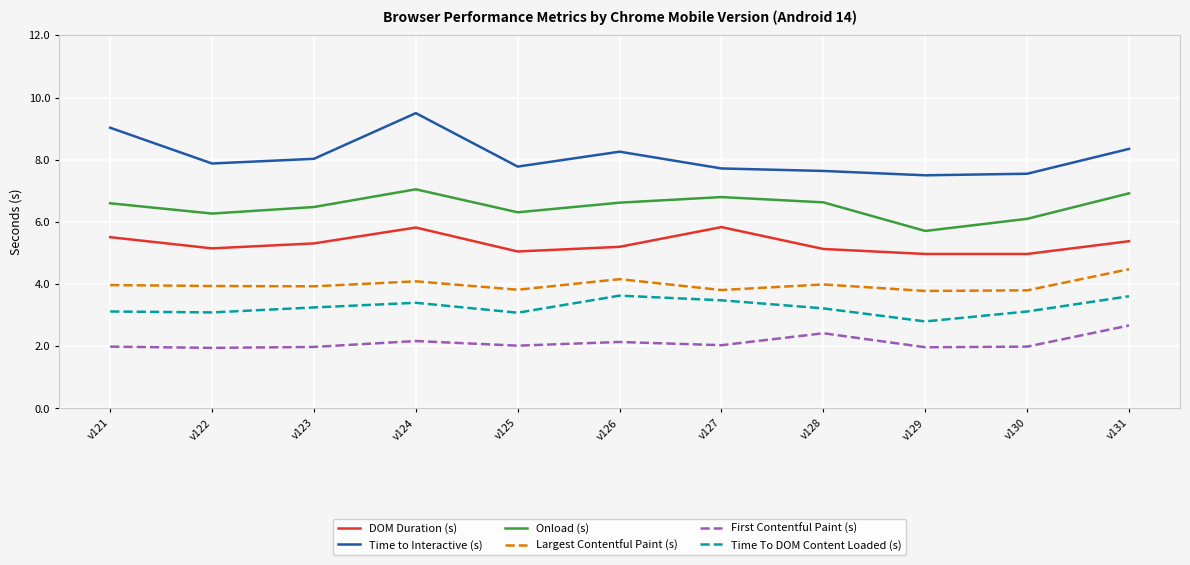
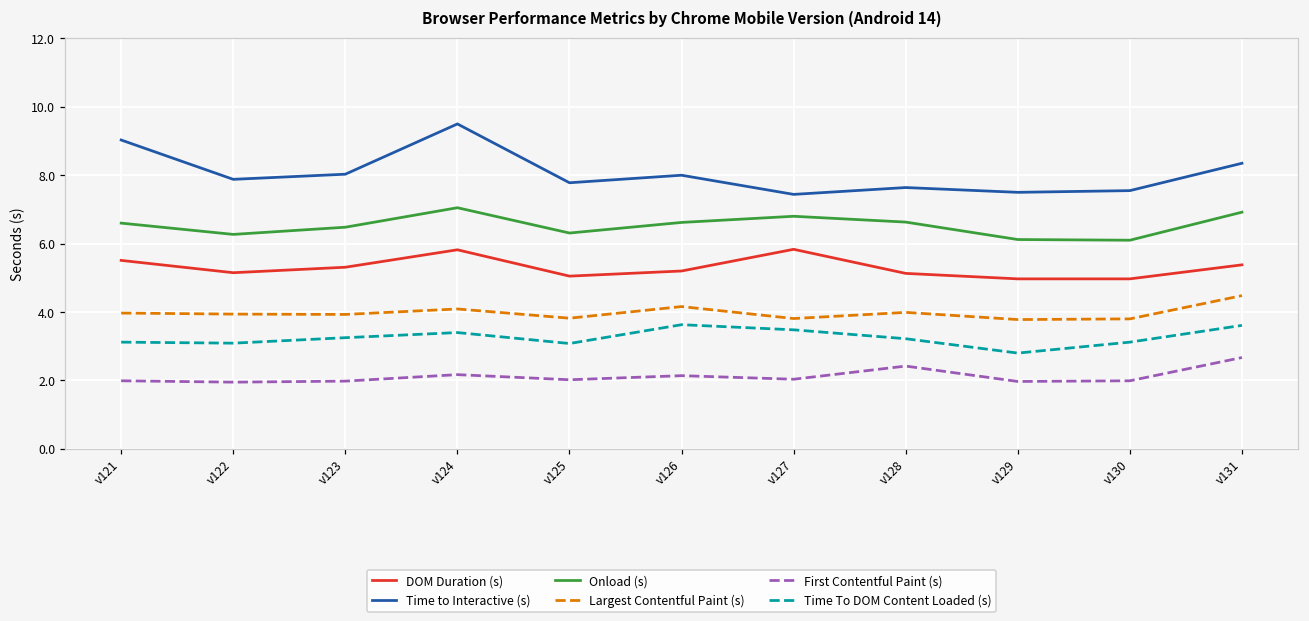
  {
    "DOM Duration (s)": {
      "v121": 5.5,
      "v122": 5.2,
      "v123": 5.3,
      "v124": 5.8,
      "v125": 5.1,
      "v126": 5.2,
      "v127": 5.8,
      "v128": 5.1,
      "v129": 5.0,
      "v130": 5.0,
      "v131": 5.4
    },
    "Time to Interactive (s)": {
      "v121": 9.0,
      "v122": 7.9,
      "v123": 8.0,
      "v124": 9.5,
      "v125": 7.8,
-     "v126": 8.3,
-     "v127": 7.7,
+     "v126": 8.0,
+     "v127": 7.4,
      "v128": 7.6,
      "v129": 7.5,
      "v130": 7.6,
      "v131": 8.4
    },
    "Onload (s)": {
      "v121": 6.6,
      "v122": 6.3,
      "v123": 6.5,
      "v124": 7.1,
      "v125": 6.3,
      "v126": 6.6,
      "v127": 6.8,
      "v128": 6.6,
-     "v129": 5.7,
+     "v129": 6.1,
      "v130": 6.1,
      "v131": 6.9
    },
    "Largest Contentful Paint (s)": {
      "v121": 4.0,
      "v122": 3.9,
      "v123": 3.9,
      "v124": 4.1,
      "v125": 3.8,
      "v126": 4.2,
      "v127": 3.8,
      "v128": 4.0,
      "v129": 3.8,
      "v130": 3.8,
      "v131": 4.5
    },
    "First Contentful Paint (s)": {
      "v121": 2.0,
      "v122": 2.0,
      "v123": 2.0,
      "v124": 2.2,
      "v125": 2.0,
      "v126": 2.1,
      "v127": 2.0,
      "v128": 2.4,
      "v129": 2.0,
      "v130": 2.0,
      "v131": 2.7
    },
    "Time To DOM Content Loaded (s)": {
      "v121": 3.1,
      "v122": 3.1,
      "v123": 3.3,
      "v124": 3.4,
      "v125": 3.1,
      "v126": 3.6,
      "v127": 3.5,
      "v128": 3.2,
      "v129": 2.8,
      "v130": 3.1,
      "v131": 3.6
    }
  }
